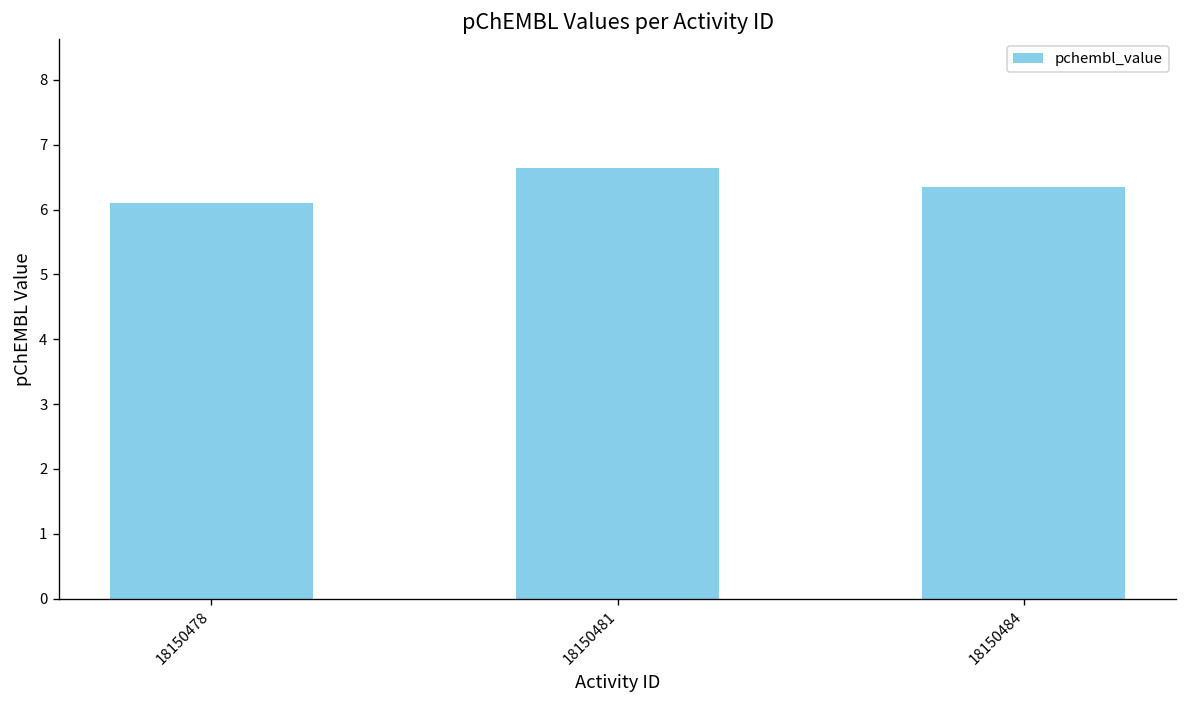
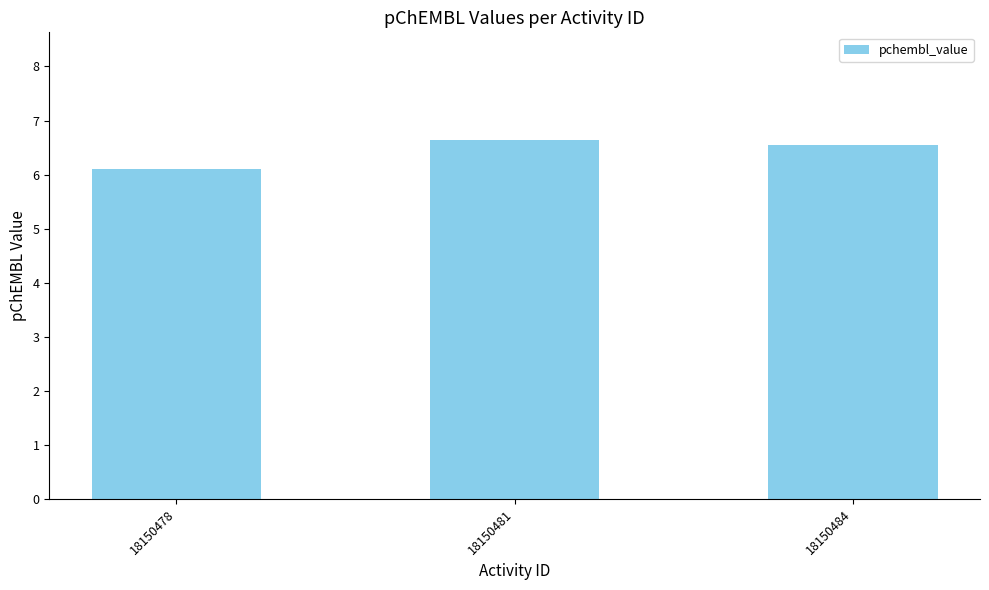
  {
    "18150478": 6.1,
    "18150481": 6.6,
-   "18150484": 6.3
+   "18150484": 6.6
  }
